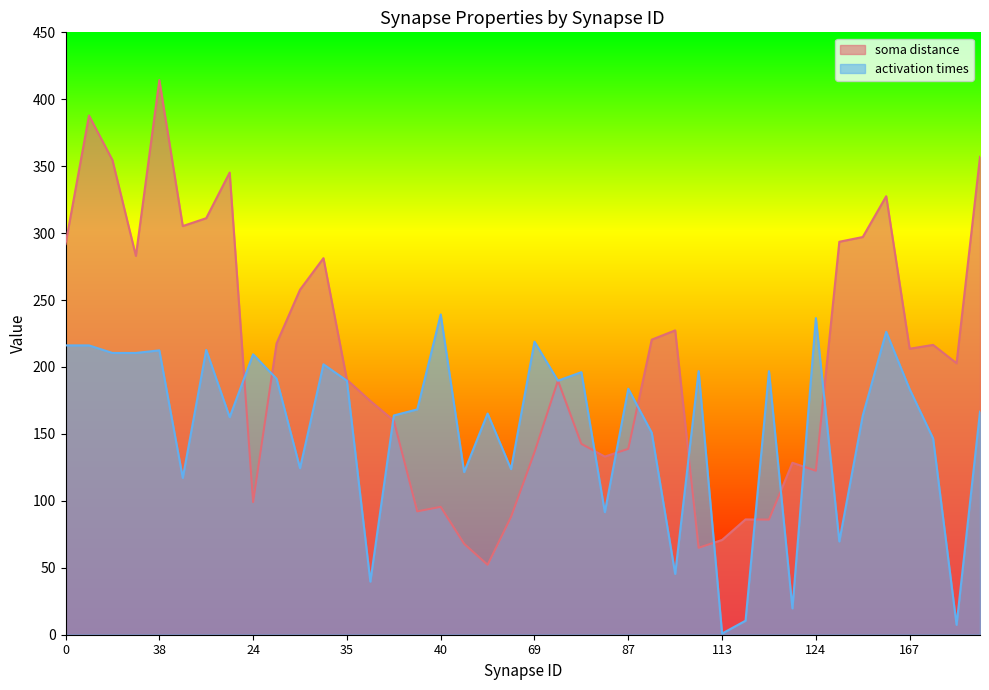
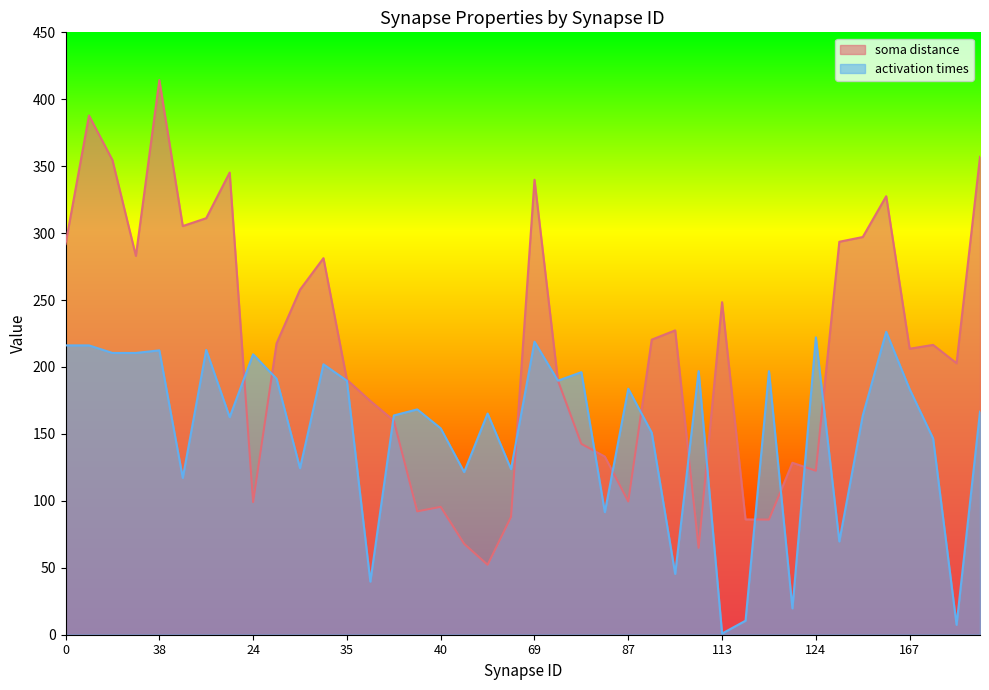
  {
    "soma distance": {
      "0": 292,
      "24": 99,
      "40": 96,
-     "69": 136,
-     "87": 139,
-     "113": 71,
+     "69": 340,
+     "87": 100,
+     "113": 248,
      "124": 122,
      "167": 214
    },
    "activation times": {
      "0": 216,
      "24": 209,
-     "40": 239,
+     "40": 154,
      "69": 219,
      "87": 184,
      "113": 1,
-     "124": 237,
+     "124": 222,
      "167": 183
    }
  }
